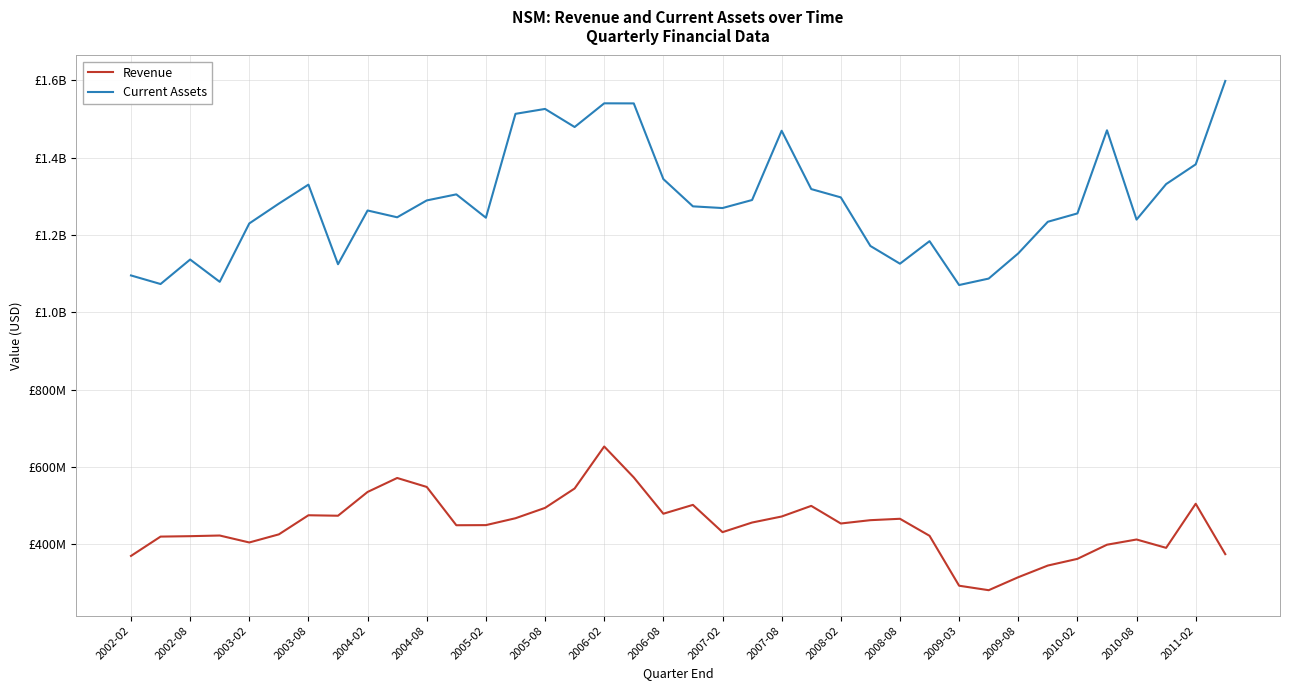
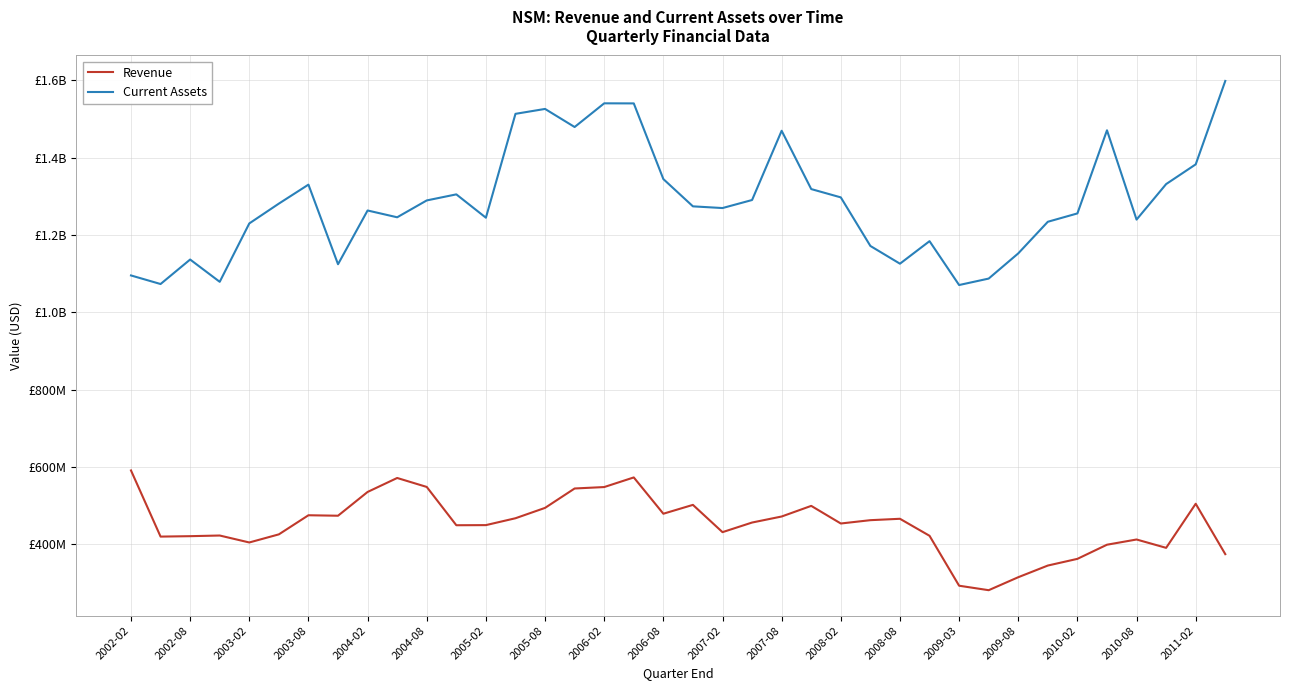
  {
    "Revenue": {
-     "2002-02": "£370000000",
+     "2002-02": "£590000000",
      "2002-08": "£420000000",
      "2003-02": "£400000000",
      "2003-08": "£470000000",
      "2004-02": "£540000000",
      "2004-08": "£550000000",
      "2005-02": "£450000000",
      "2005-08": "£490000000",
-     "2006-02": "£650000000",
+     "2006-02": "£550000000",
      "2006-08": "£480000000",
      "2007-02": "£430000000",
      "2007-08": "£470000000",
      "2008-02": "£450000000",
      "2008-08": "£470000000",
      "2009-03": "£290000000",
      "2009-08": "£310000000",
      "2010-02": "£360000000",
      "2010-08": "£410000000",
      "2011-02": "£500000000"
    },
    "Current Assets": {
      "2002-02": "£1100000000",
      "2002-08": "£1140000000",
      "2003-02": "£1230000000",
      "2003-08": "£1330000000",
      "2004-02": "£1260000000",
      "2004-08": "£1290000000",
      "2005-02": "£1240000000",
      "2005-08": "£1530000000",
      "2006-02": "£1540000000",
      "2006-08": "£1340000000",
      "2007-02": "£1270000000",
      "2007-08": "£1470000000",
      "2008-02": "£1300000000",
      "2008-08": "£1130000000",
      "2009-03": "£1070000000",
      "2009-08": "£1150000000",
      "2010-02": "£1260000000",
      "2010-08": "£1240000000",
      "2011-02": "£1380000000"
    }
  }
